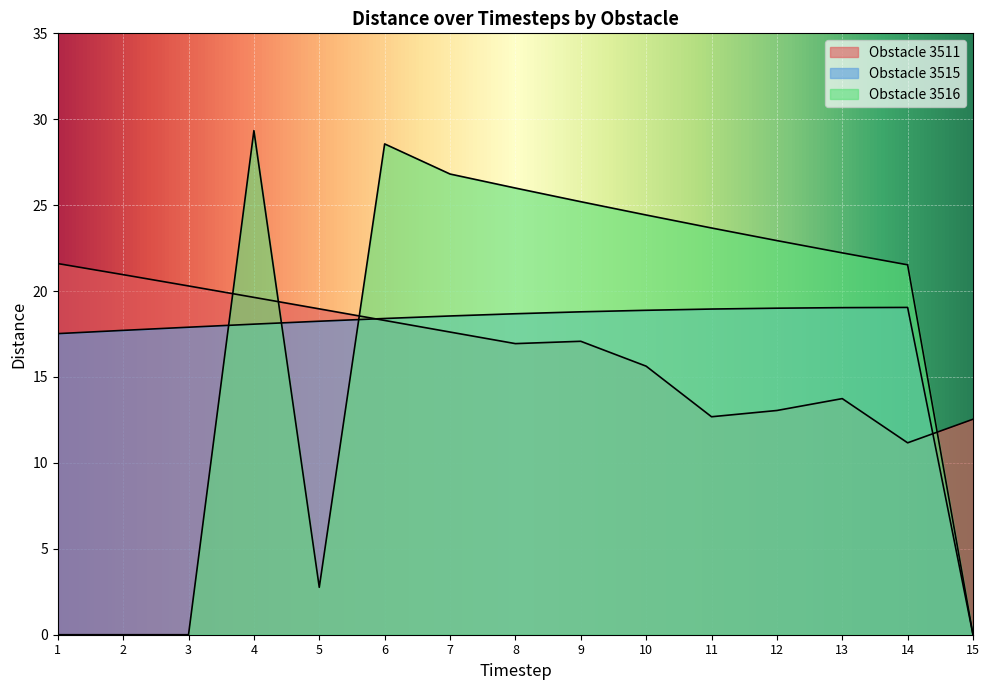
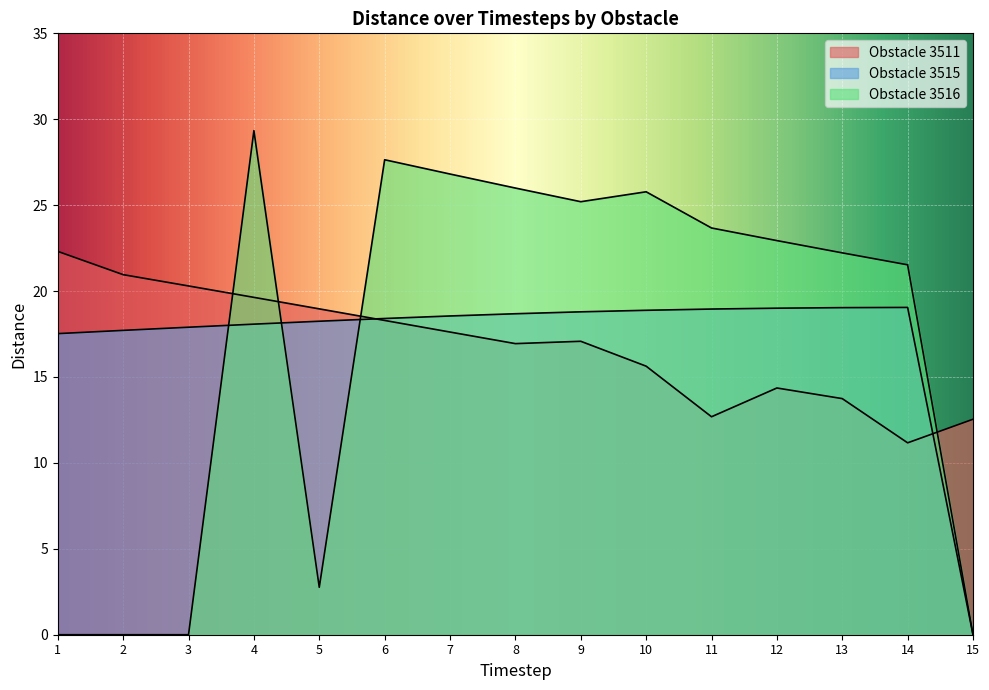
  {
    "Obstacle 3511": {
-     "1": 21.6,
+     "1": 22.3,
      "2": 21.0,
      "3": 20.3,
      "4": 19.6,
      "5": 19.0,
      "7": 17.6,
      "8": 16.9,
      "9": 17.1,
      "10": 15.6,
      "11": 12.7,
-     "12": 13.0,
+     "12": 14.4,
      "13": 13.7,
      "14": 11.2,
      "15": 12.5
    },
    "Obstacle 3515": {
      "1": 17.5,
      "2": 17.7,
      "3": 17.9,
      "4": 18.1,
      "5": 18.2,
      "7": 18.6,
      "8": 18.7,
      "9": 18.8,
      "10": 18.9,
      "11": 19.0,
      "12": 19.0,
      "13": 19.0,
      "14": 19.0
    },
    "Obstacle 3516": {
      "1": 0.0,
      "2": 0.0,
      "3": 0.0,
      "4": 29.3,
      "5": 2.8,
-     "6": 28.6,
+     "6": 27.6,
      "7": 26.8,
      "8": 26.0,
      "9": 25.2,
-     "10": 24.4,
+     "10": 25.8,
      "11": 23.7,
      "12": 22.9,
      "13": 22.2,
      "14": 21.5
    }
  }
